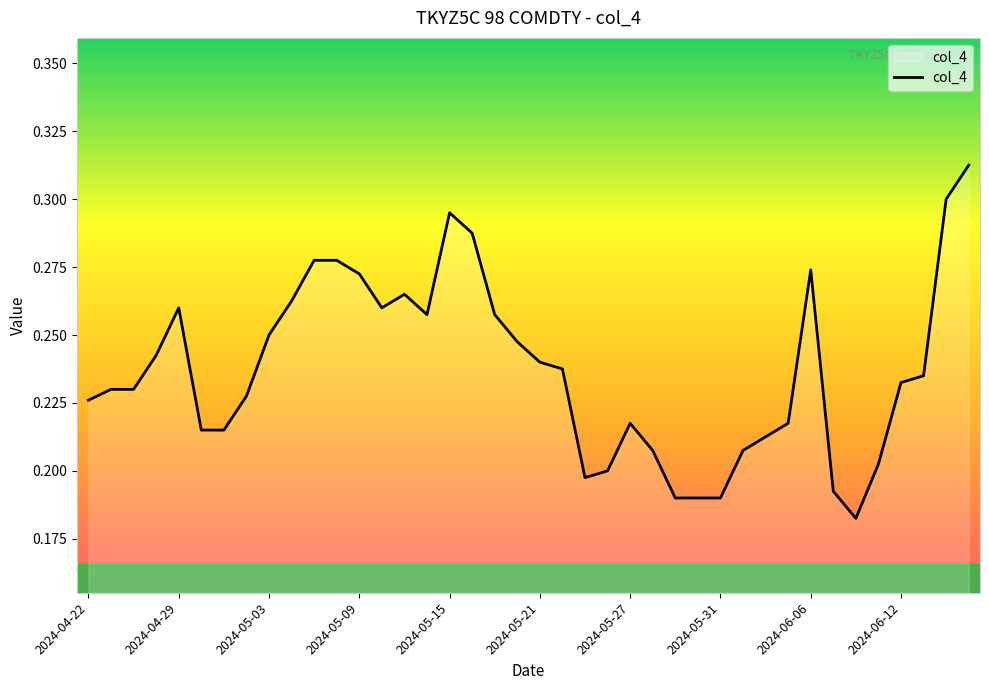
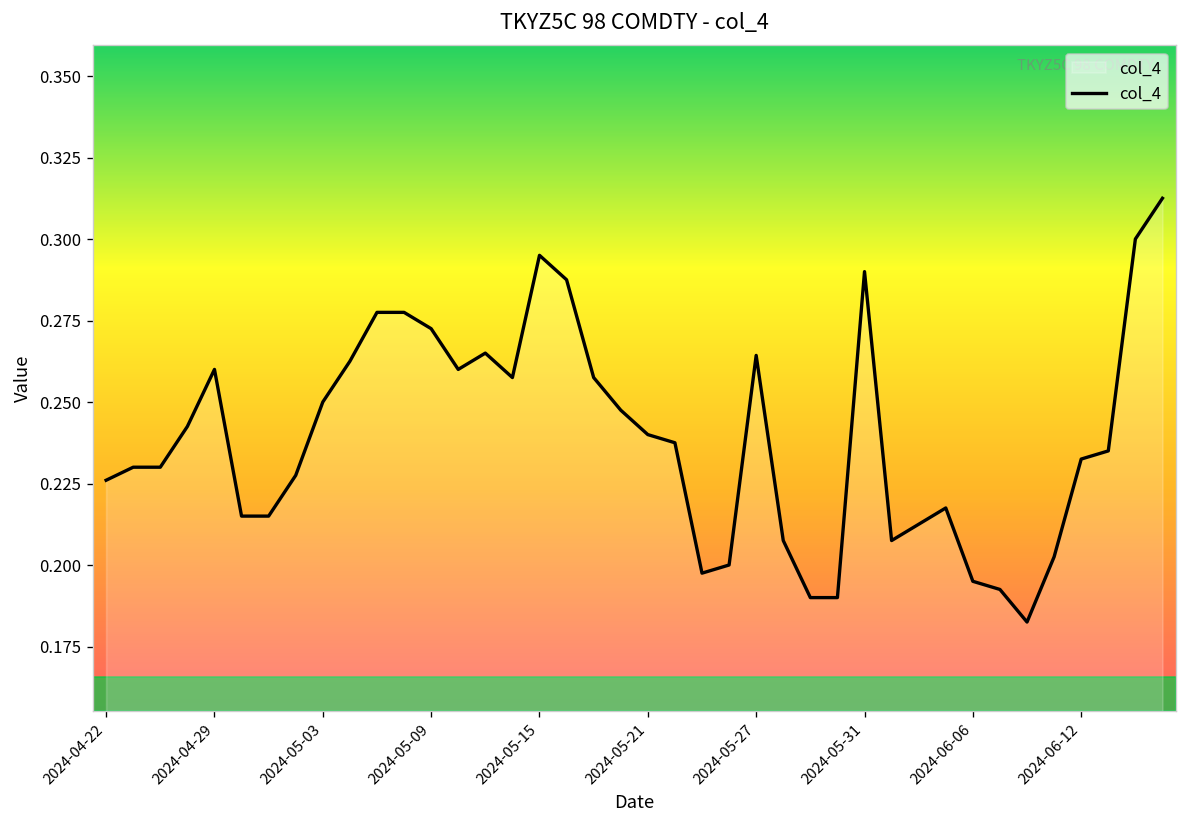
  {
    "2024-04-22": 0.226,
    "2024-04-29": 0.260,
    "2024-05-03": 0.250,
    "2024-05-09": 0.273,
    "2024-05-15": 0.295,
    "2024-05-21": 0.240,
-   "2024-05-27": 0.218,
-   "2024-05-31": 0.19,
-   "2024-06-06": 0.274,
+   "2024-05-27": 0.264,
+   "2024-05-31": 0.29,
+   "2024-06-06": 0.195,
    "2024-06-12": 0.233
  }
